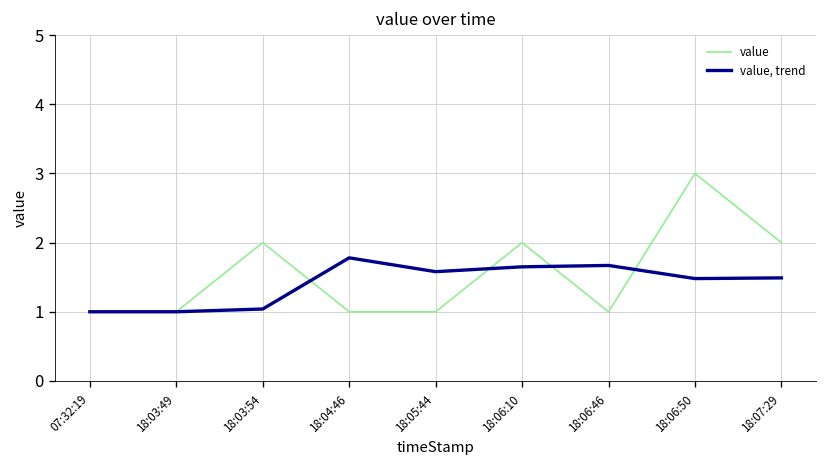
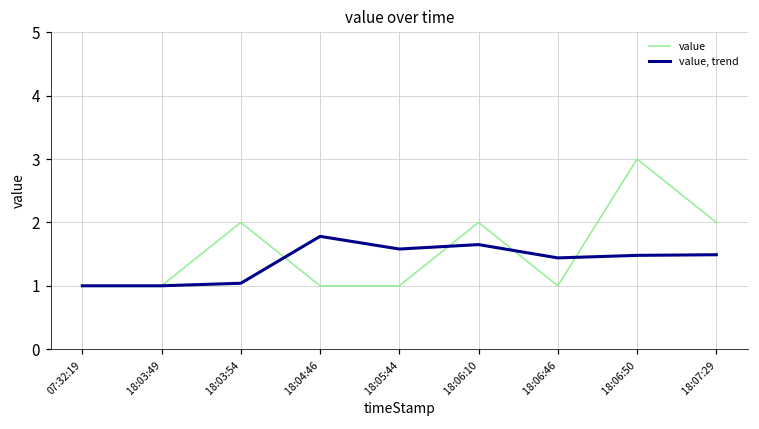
  {
    "value": {
      "18:03:54": 2.0,
      "18:04:46": 1.0,
      "18:05:44": 1.0,
      "18:06:10": 2.0,
      "18:06:46": 1.0,
      "18:06:50": 3.0,
      "18:07:29": 2.0
    },
    "value, trend": {
      "18:03:54": 1.0,
      "18:04:46": 1.8,
      "18:05:44": 1.6,
      "18:06:10": 1.7,
-     "18:06:46": 1.7,
+     "18:06:46": 1.4,
      "18:06:50": 1.5,
      "18:07:29": 1.5
    }
  }
